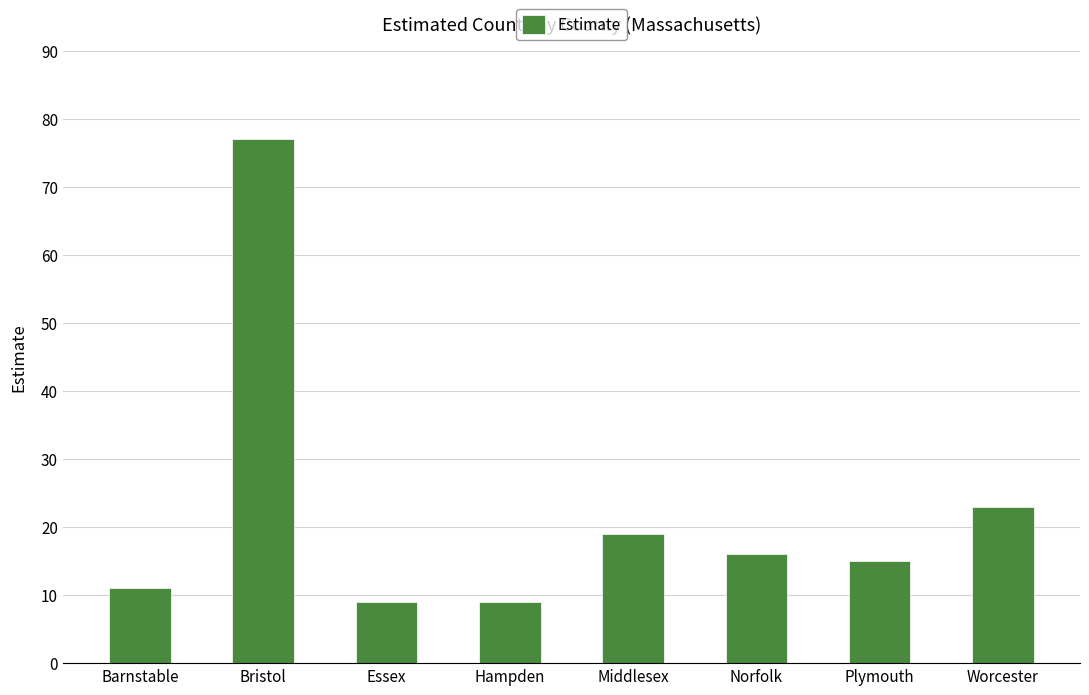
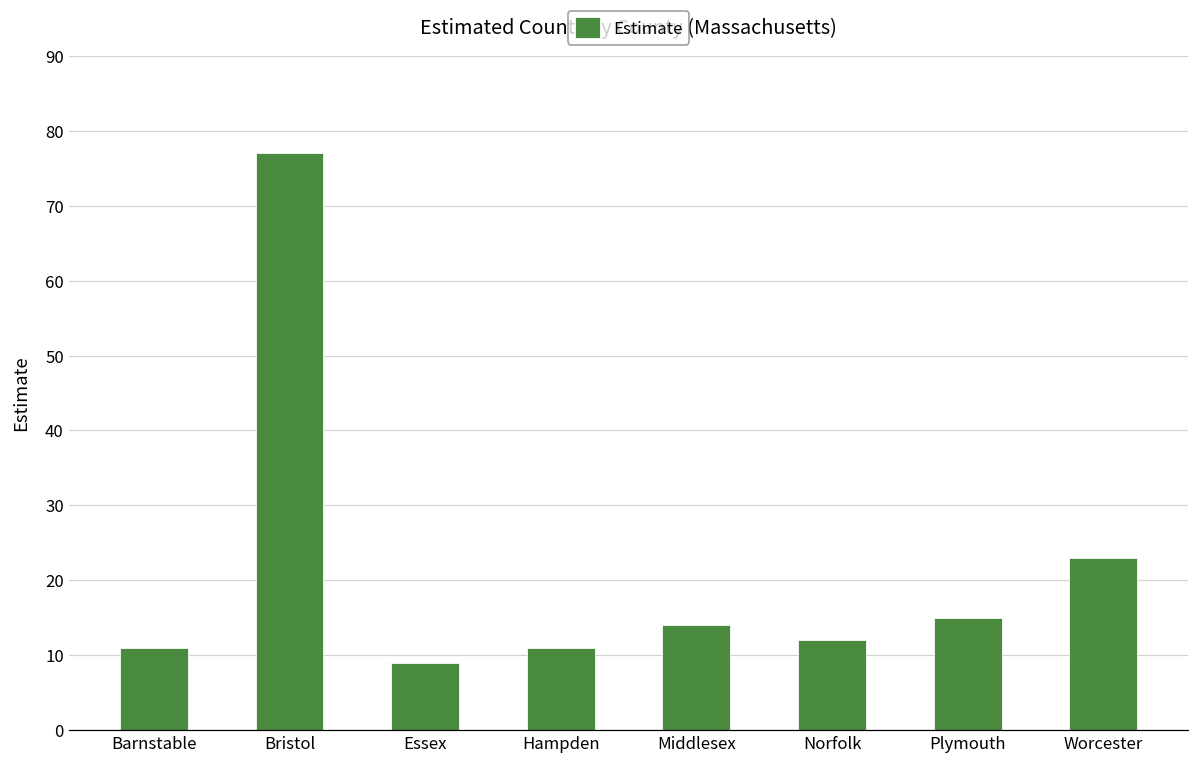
  {
    "Barnstable": 11,
    "Bristol": 77,
    "Essex": 9,
-   "Hampden": 9,
-   "Middlesex": 19,
-   "Norfolk": 16,
+   "Hampden": 11,
+   "Middlesex": 14,
+   "Norfolk": 12,
    "Plymouth": 15,
    "Worcester": 23
  }
